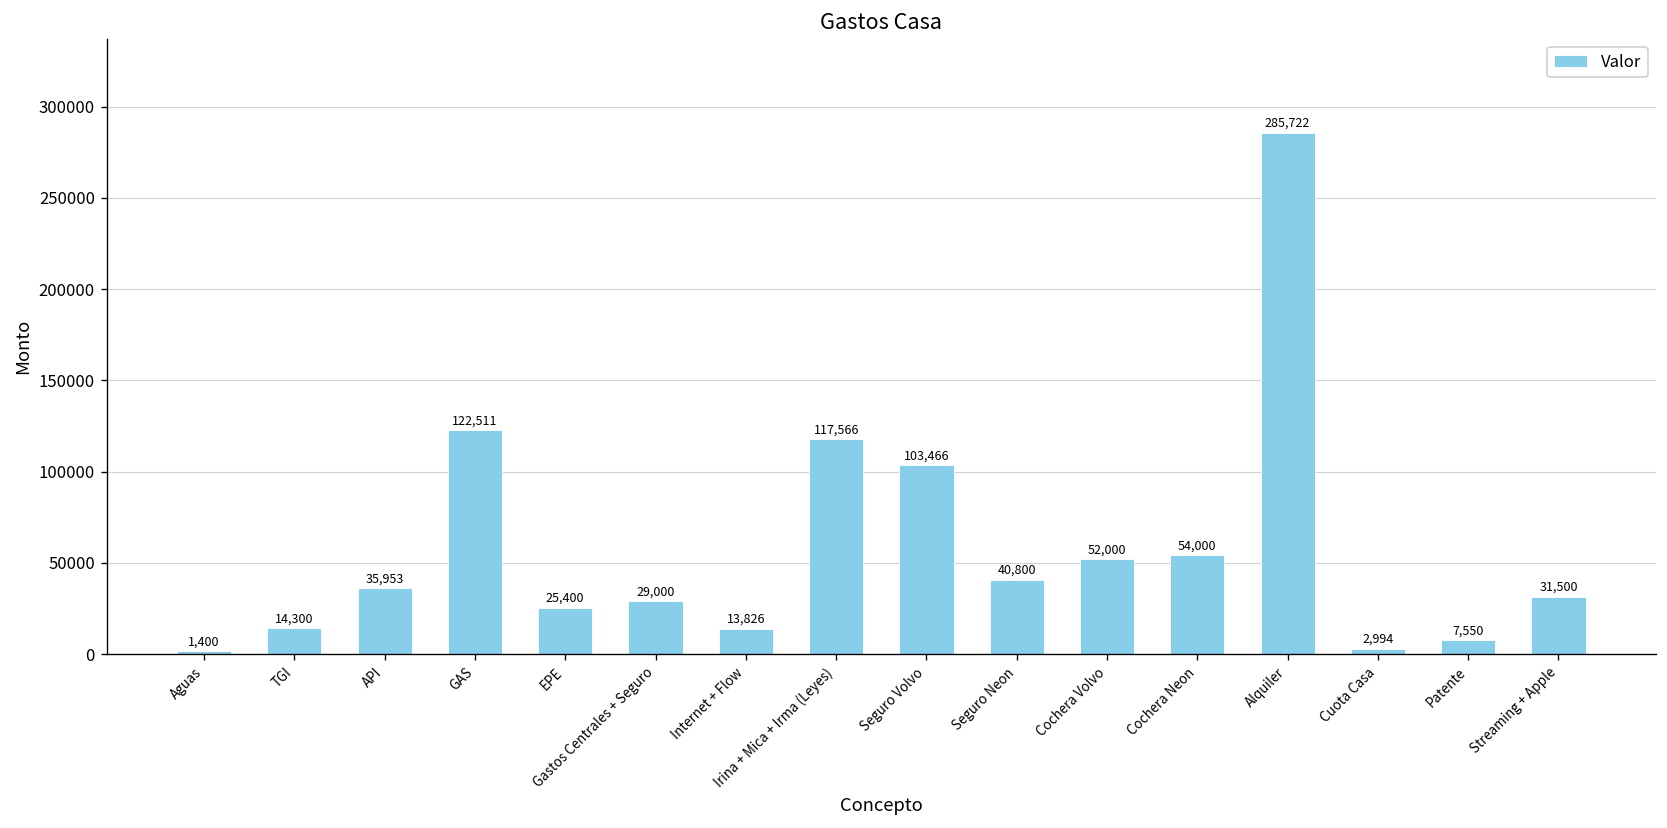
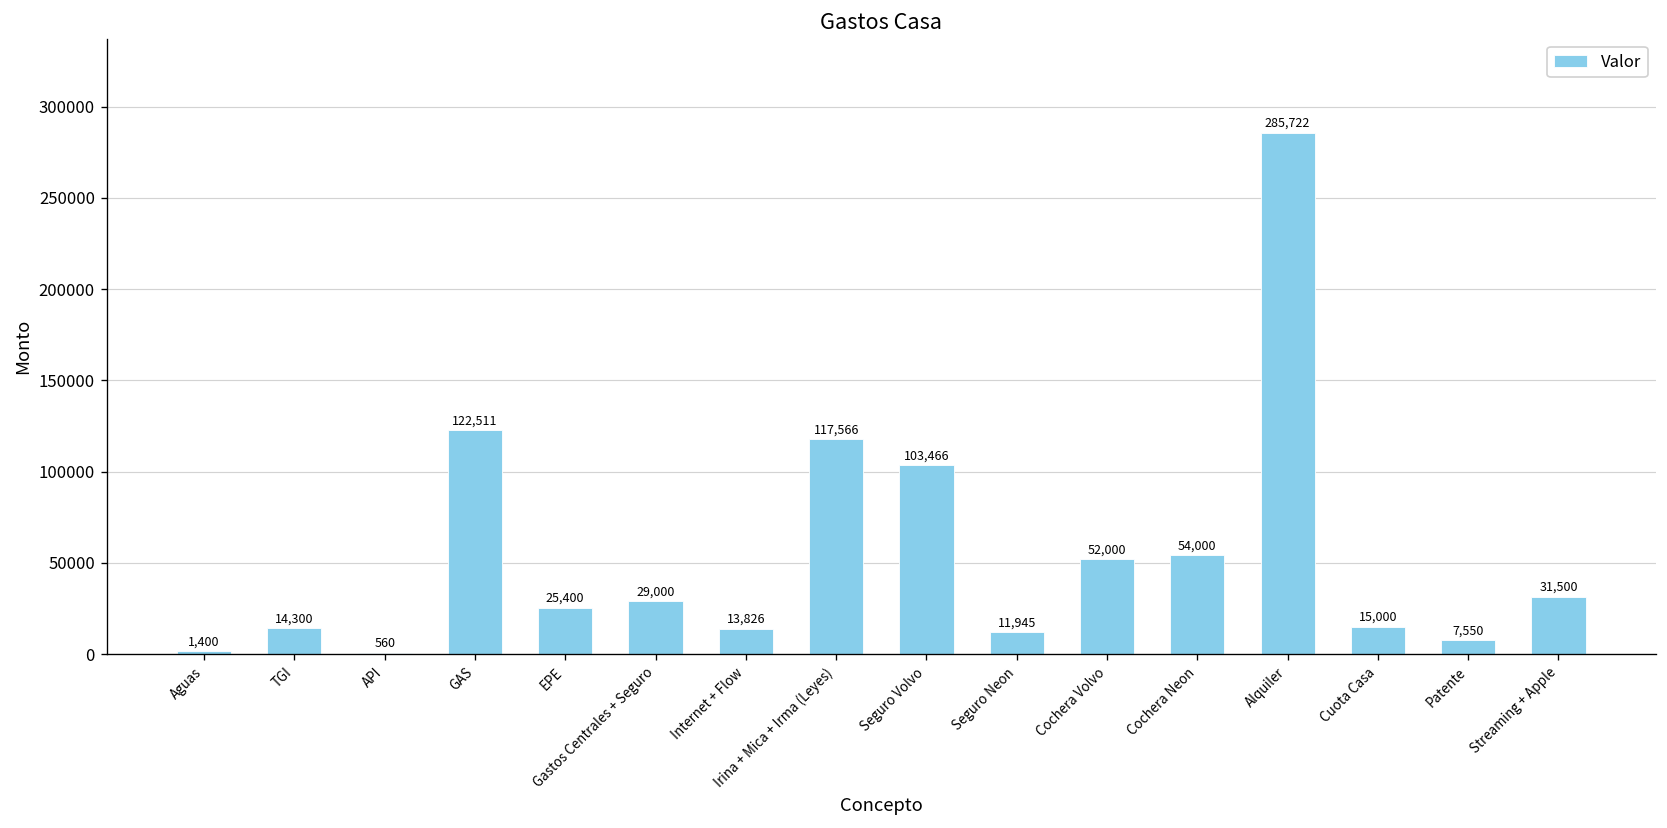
  {
    "Aguas": "1,400",
    "TGI": "14,300",
-   "API": "35,953",
+   "API": "560",
    "GAS": "122,511",
    "EPE": "25,400",
    "Gastos Centrales + Seguro": "29,000",
    "Internet + Flow": "13,826",
    "Irina + Mica + Irma (Leyes)": "117,566",
    "Seguro Volvo": "103,466",
-   "Seguro Neon": "40,800",
+   "Seguro Neon": "11,945",
    "Cochera Volvo": "52,000",
    "Cochera Neon": "54,000",
    "Alquiler": "285,722",
-   "Cuota Casa": "2,994",
+   "Cuota Casa": "15,000",
    "Patente": "7,550",
    "Streaming + Apple": "31,500"
  }
